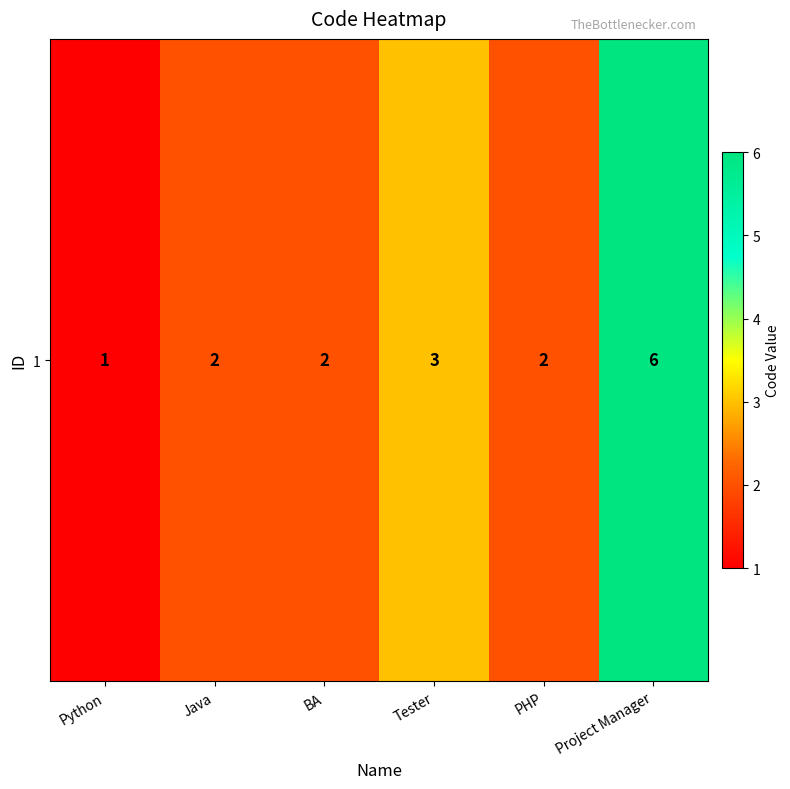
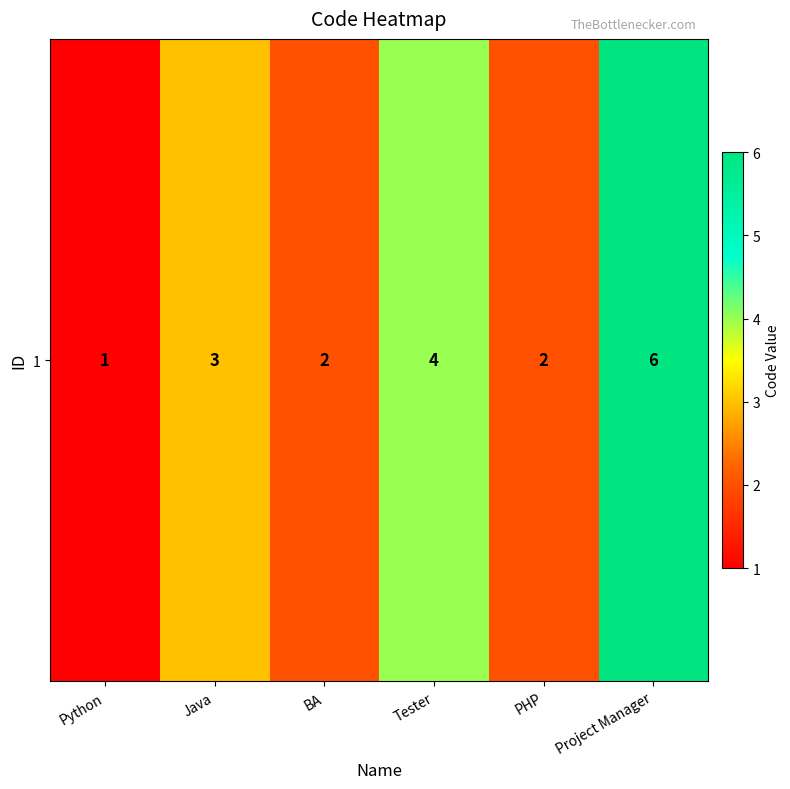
  {
    "1": {
      "Python": 1,
-     "Java": 2,
+     "Java": 3,
      "BA": 2,
-     "Tester": 3,
+     "Tester": 4,
      "PHP": 2,
      "Project Manager": 6
    }
  }
